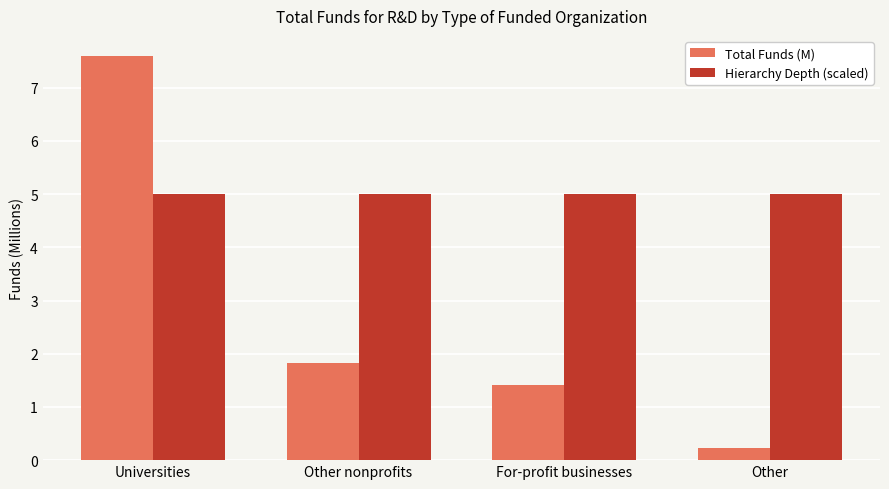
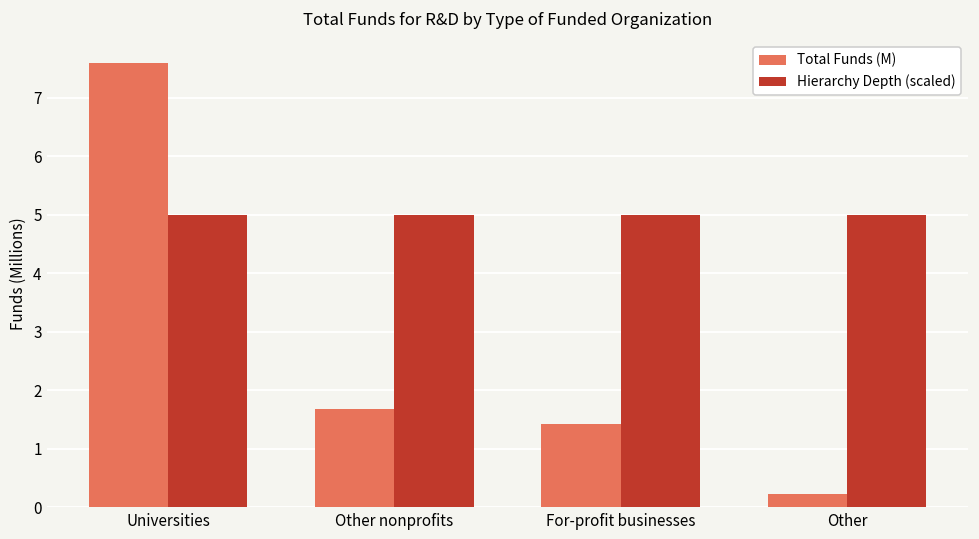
  {
    "Total Funds (M)": {
      "Universities": 7.6,
-     "Other nonprofits": 1.8,
+     "Other nonprofits": 1.7,
      "For-profit businesses": 1.4,
      "Other": 0.2
    },
    "Hierarchy Depth (scaled)": {
      "Universities": 5.0,
      "Other nonprofits": 5.0,
      "For-profit businesses": 5.0,
      "Other": 5.0
    }
  }
